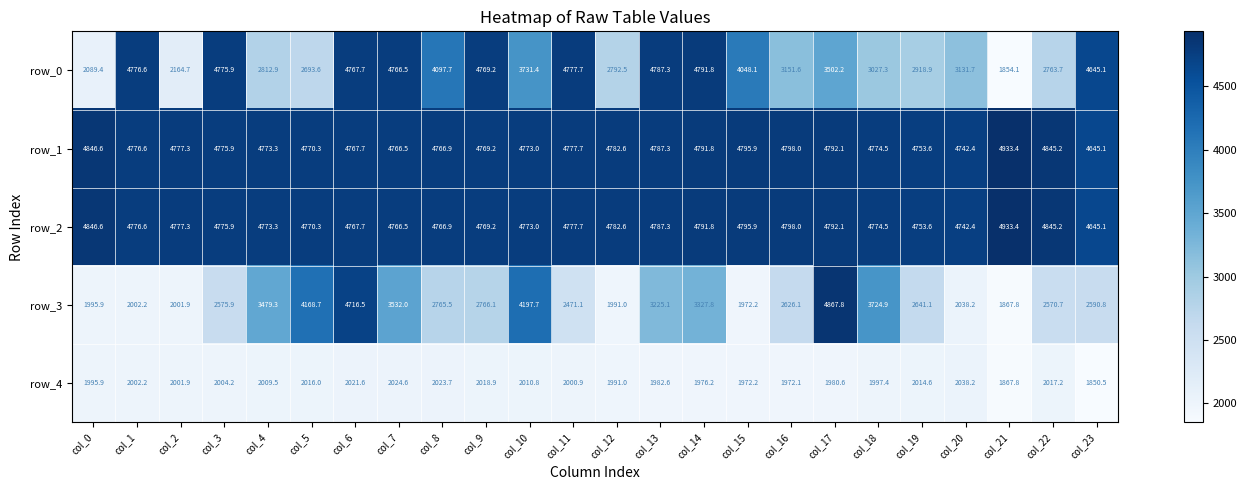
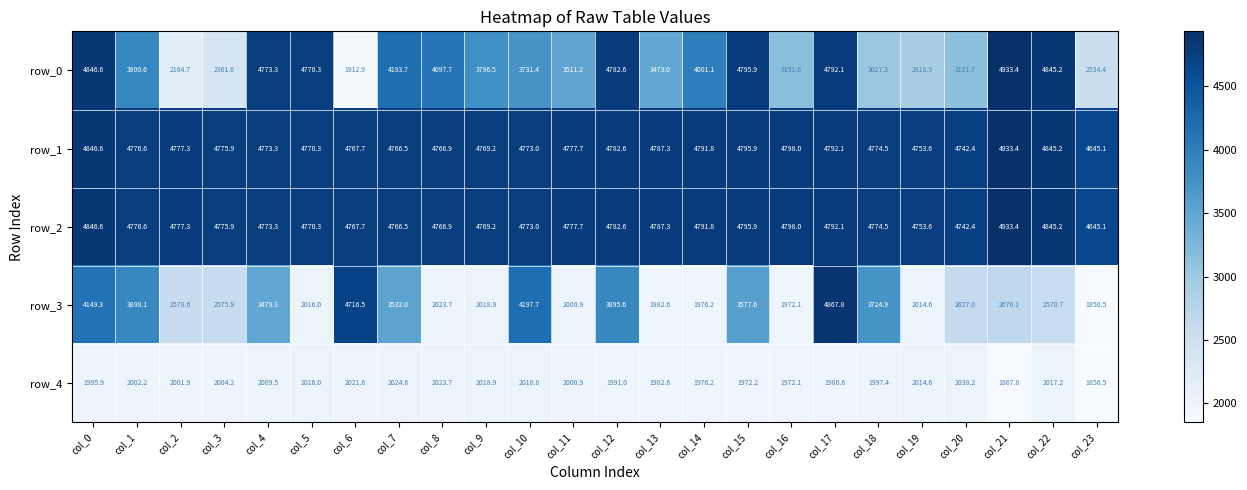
  {
    "row_0": {
-     "col_0": 2089.4,
-     "col_1": 4776.6,
+     "col_0": 4846.6,
+     "col_1": 3900.6,
      "col_2": 2164.7,
-     "col_3": 4775.9,
-     "col_4": 2812.9,
-     "col_5": 2693.6,
-     "col_6": 4767.7,
-     "col_7": 4766.5,
+     "col_3": 2361.6,
+     "col_4": 4773.3,
+     "col_5": 4770.3,
+     "col_6": 1912.9,
+     "col_7": 4193.7,
      "col_8": 4097.7,
-     "col_9": 4769.2,
+     "col_9": 3796.5,
      "col_10": 3731.4,
-     "col_11": 4777.7,
-     "col_12": 2792.5,
-     "col_13": 4787.3,
-     "col_14": 4791.8,
-     "col_15": 4048.1,
+     "col_11": 3511.2,
+     "col_12": 4782.6,
+     "col_13": 3473.0,
+     "col_14": 4001.1,
+     "col_15": 4795.9,
      "col_16": 3151.6,
-     "col_17": 3502.2,
+     "col_17": 4792.1,
      "col_18": 3027.3,
      "col_19": 2918.9,
      "col_20": 3131.7,
-     "col_21": 1854.1,
-     "col_22": 2763.7,
-     "col_23": 4645.1
+     "col_21": 4933.4,
+     "col_22": 4845.2,
+     "col_23": 2534.4
    },
    "row_1": {
      "col_0": 4846.6,
      "col_1": 4776.6,
      "col_2": 4777.3,
      "col_3": 4775.9,
      "col_4": 4773.3,
      "col_5": 4770.3,
      "col_6": 4767.7,
      "col_7": 4766.5,
      "col_8": 4766.9,
      "col_9": 4769.2,
      "col_10": 4773.0,
      "col_11": 4777.7,
      "col_12": 4782.6,
      "col_13": 4787.3,
      "col_14": 4791.8,
      "col_15": 4795.9,
      "col_16": 4798.0,
      "col_17": 4792.1,
      "col_18": 4774.5,
      "col_19": 4753.6,
      "col_20": 4742.4,
      "col_21": 4933.4,
      "col_22": 4845.2,
      "col_23": 4645.1
    },
    "row_2": {
      "col_0": 4846.6,
      "col_1": 4776.6,
      "col_2": 4777.3,
      "col_3": 4775.9,
      "col_4": 4773.3,
      "col_5": 4770.3,
      "col_6": 4767.7,
      "col_7": 4766.5,
      "col_8": 4766.9,
      "col_9": 4769.2,
      "col_10": 4773.0,
      "col_11": 4777.7,
      "col_12": 4782.6,
      "col_13": 4787.3,
      "col_14": 4791.8,
      "col_15": 4795.9,
      "col_16": 4798.0,
      "col_17": 4792.1,
      "col_18": 4774.5,
      "col_19": 4753.6,
      "col_20": 4742.4,
      "col_21": 4933.4,
      "col_22": 4845.2,
      "col_23": 4645.1
    },
    "row_3": {
-     "col_0": 1995.9,
-     "col_1": 2002.2,
-     "col_2": 2001.9,
+     "col_0": 4149.3,
+     "col_1": 3898.1,
+     "col_2": 2578.6,
      "col_3": 2575.9,
      "col_4": 3479.3,
-     "col_5": 4168.7,
+     "col_5": 2016.0,
      "col_6": 4716.5,
      "col_7": 3532.0,
-     "col_8": 2765.5,
-     "col_9": 2766.1,
+     "col_8": 2023.7,
+     "col_9": 2018.9,
      "col_10": 4197.7,
-     "col_11": 2471.1,
-     "col_12": 1991.0,
-     "col_13": 3225.1,
-     "col_14": 3327.8,
-     "col_15": 1972.2,
-     "col_16": 2626.1,
+     "col_11": 2000.9,
+     "col_12": 3895.6,
+     "col_13": 1982.6,
+     "col_14": 1976.2,
+     "col_15": 3577.6,
+     "col_16": 1972.1,
      "col_17": 4867.8,
      "col_18": 3724.9,
-     "col_19": 2641.1,
-     "col_20": 2038.2,
-     "col_21": 1867.8,
+     "col_19": 2014.6,
+     "col_20": 2627.0,
+     "col_21": 2676.1,
      "col_22": 2570.7,
-     "col_23": 2590.8
+     "col_23": 1850.5
    },
    "row_4": {
      "col_0": 1995.9,
      "col_1": 2002.2,
      "col_2": 2001.9,
      "col_3": 2004.2,
      "col_4": 2009.5,
      "col_5": 2016.0,
      "col_6": 2021.6,
      "col_7": 2024.6,
      "col_8": 2023.7,
      "col_9": 2018.9,
      "col_10": 2010.8,
      "col_11": 2000.9,
      "col_12": 1991.0,
      "col_13": 1982.6,
      "col_14": 1976.2,
      "col_15": 1972.2,
      "col_16": 1972.1,
      "col_17": 1980.6,
      "col_18": 1997.4,
      "col_19": 2014.6,
      "col_20": 2038.2,
      "col_21": 1867.8,
      "col_22": 2017.2,
      "col_23": 1850.5
    }
  }
